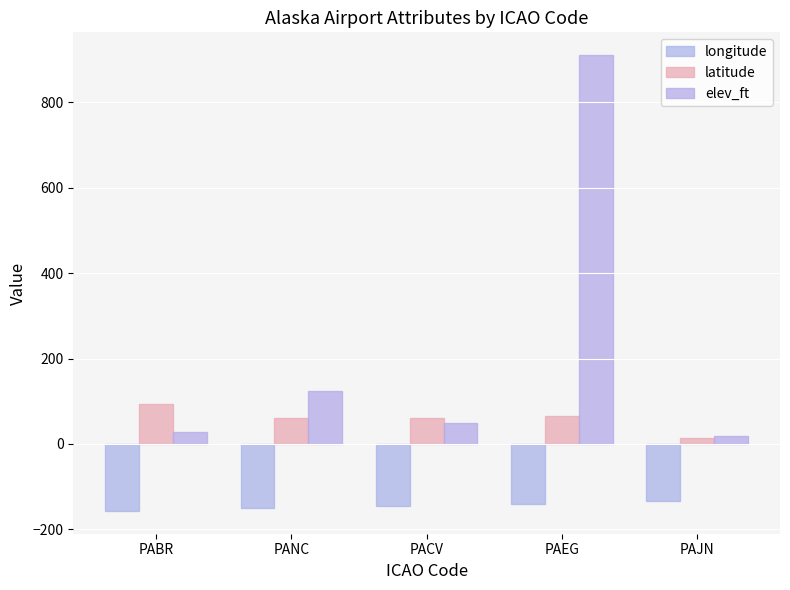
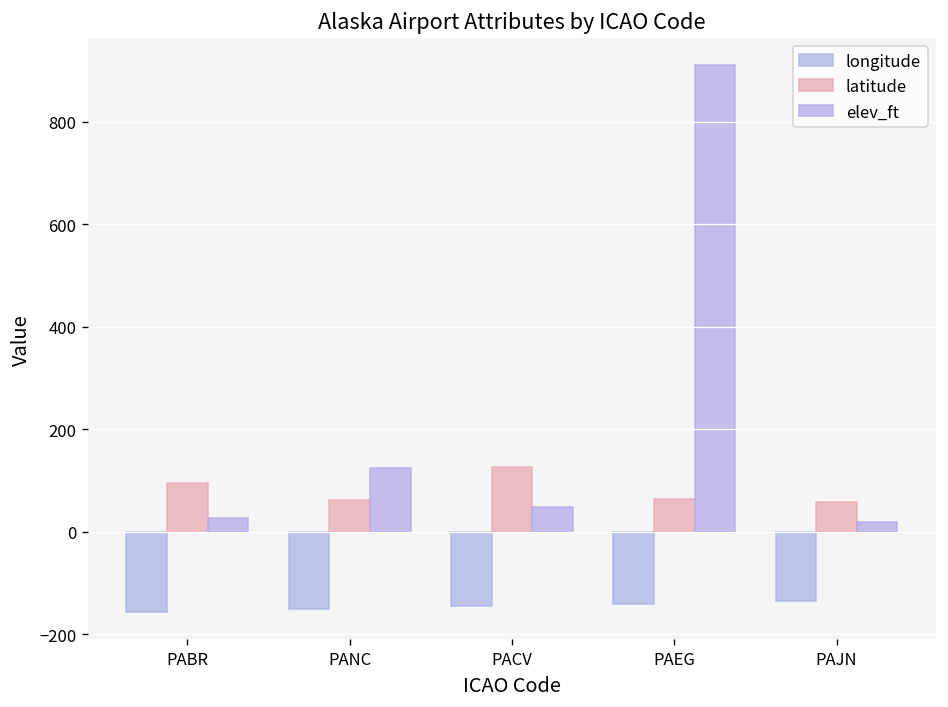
  {
    "latitude": {
      "PABR": 90,
      "PANC": 60,
-     "PACV": 60,
+     "PACV": 130,
      "PAEG": 60,
-     "PAJN": 10
+     "PAJN": 60
    }
  }
